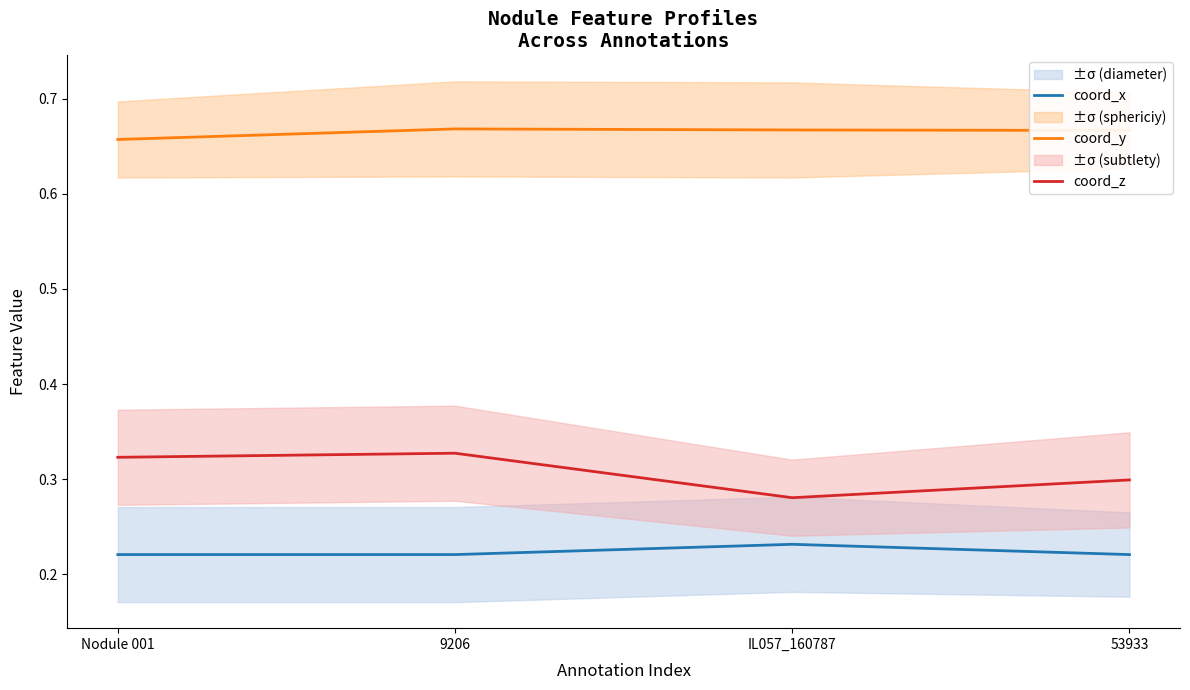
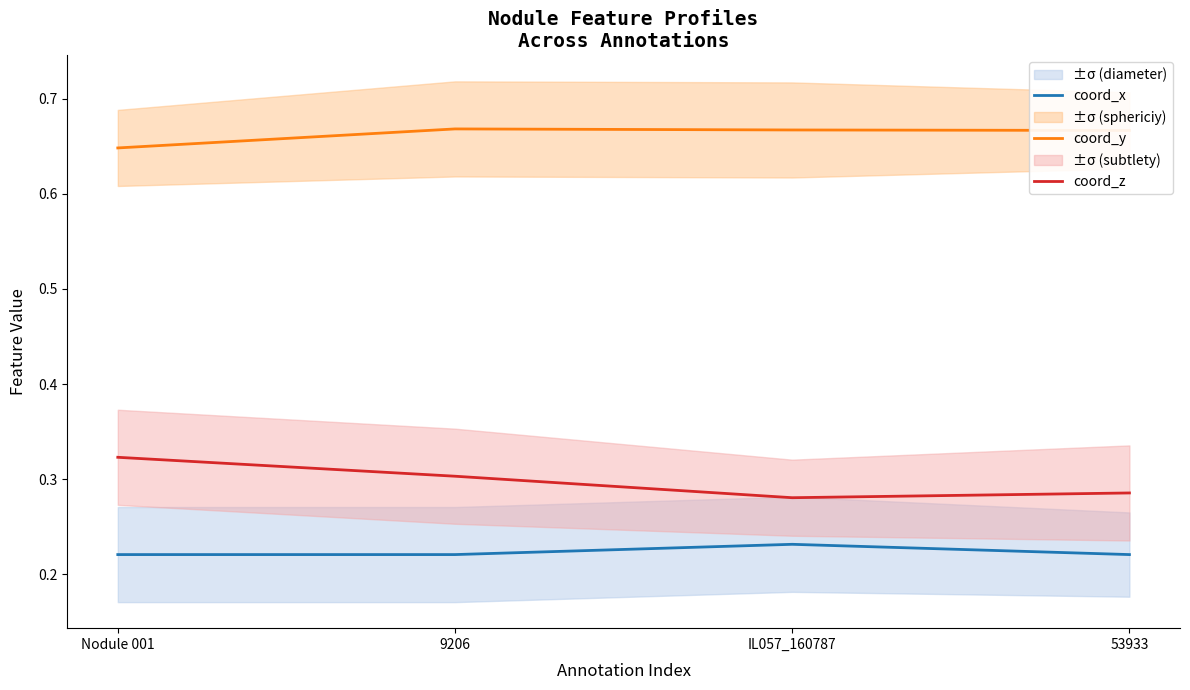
  {
    "coord_x": {
      "Nodule 001": 0.22,
      "9206": 0.22,
      "IL057_160787": 0.23,
      "53933": 0.22
    },
    "coord_y": {
-     "Nodule 001": 0.66,
+     "Nodule 001": 0.65,
      "9206": 0.67,
      "IL057_160787": 0.67
    },
    "coord_z": {
      "Nodule 001": 0.32,
-     "9206": 0.33,
-     "53933": 0.30
+     "9206": 0.30,
+     "53933": 0.29
    }
  }
